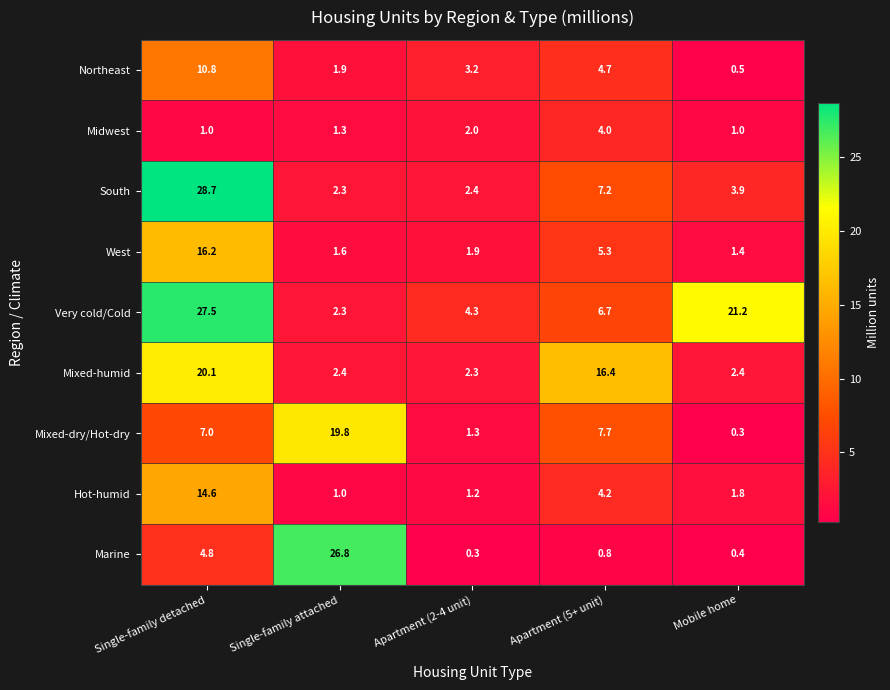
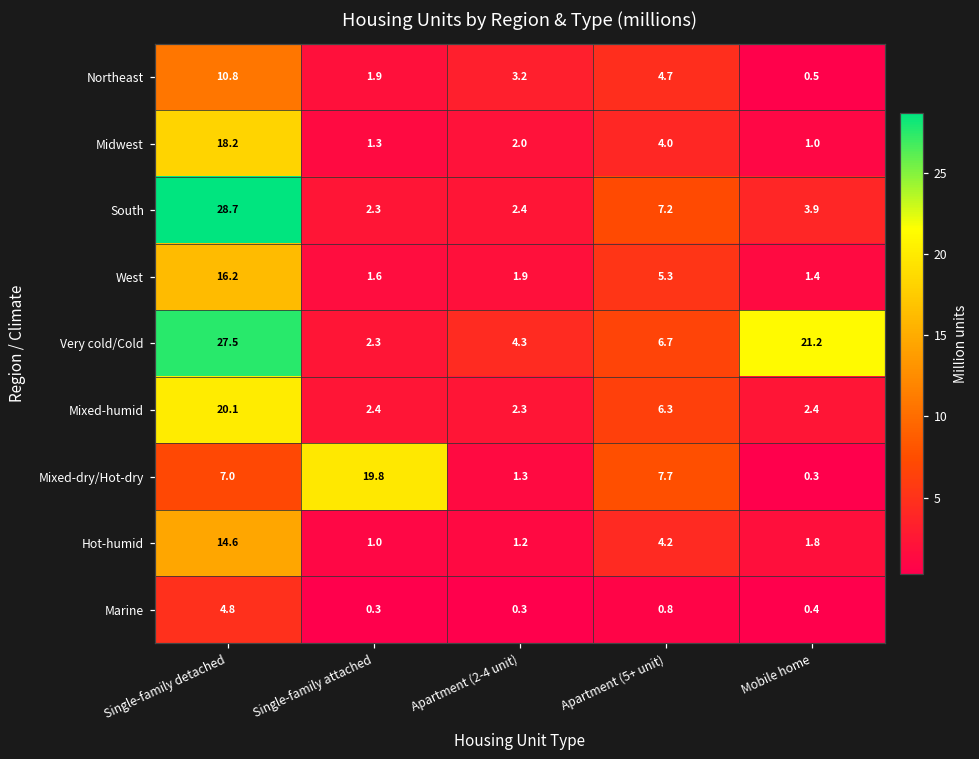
  {
    "Northeast": {
      "Single-family detached": 10.8,
      "Single-family attached": 1.9,
      "Apartment (2-4 unit)": 3.2,
      "Apartment (5+ unit)": 4.7,
      "Mobile home": 0.5
    },
    "Midwest": {
-     "Single-family detached": 1.0,
+     "Single-family detached": 18.2,
      "Single-family attached": 1.3,
      "Apartment (2-4 unit)": 2.0,
      "Apartment (5+ unit)": 4.0,
      "Mobile home": 1.0
    },
    "South": {
      "Single-family detached": 28.7,
      "Single-family attached": 2.3,
      "Apartment (2-4 unit)": 2.4,
      "Apartment (5+ unit)": 7.2,
      "Mobile home": 3.9
    },
    "West": {
      "Single-family detached": 16.2,
      "Single-family attached": 1.6,
      "Apartment (2-4 unit)": 1.9,
      "Apartment (5+ unit)": 5.3,
      "Mobile home": 1.4
    },
    "Very cold/Cold": {
      "Single-family detached": 27.5,
      "Single-family attached": 2.3,
      "Apartment (2-4 unit)": 4.3,
      "Apartment (5+ unit)": 6.7,
      "Mobile home": 21.2
    },
    "Mixed-humid": {
      "Single-family detached": 20.1,
      "Single-family attached": 2.4,
      "Apartment (2-4 unit)": 2.3,
-     "Apartment (5+ unit)": 16.4,
+     "Apartment (5+ unit)": 6.3,
      "Mobile home": 2.4
    },
    "Mixed-dry/Hot-dry": {
      "Single-family detached": 7.0,
      "Single-family attached": 19.8,
      "Apartment (2-4 unit)": 1.3,
      "Apartment (5+ unit)": 7.7,
      "Mobile home": 0.3
    },
    "Hot-humid": {
      "Single-family detached": 14.6,
      "Single-family attached": 1.0,
      "Apartment (2-4 unit)": 1.2,
      "Apartment (5+ unit)": 4.2,
      "Mobile home": 1.8
    },
    "Marine": {
      "Single-family detached": 4.8,
-     "Single-family attached": 26.8,
+     "Single-family attached": 0.3,
      "Apartment (2-4 unit)": 0.3,
      "Apartment (5+ unit)": 0.8,
      "Mobile home": 0.4
    }
  }
